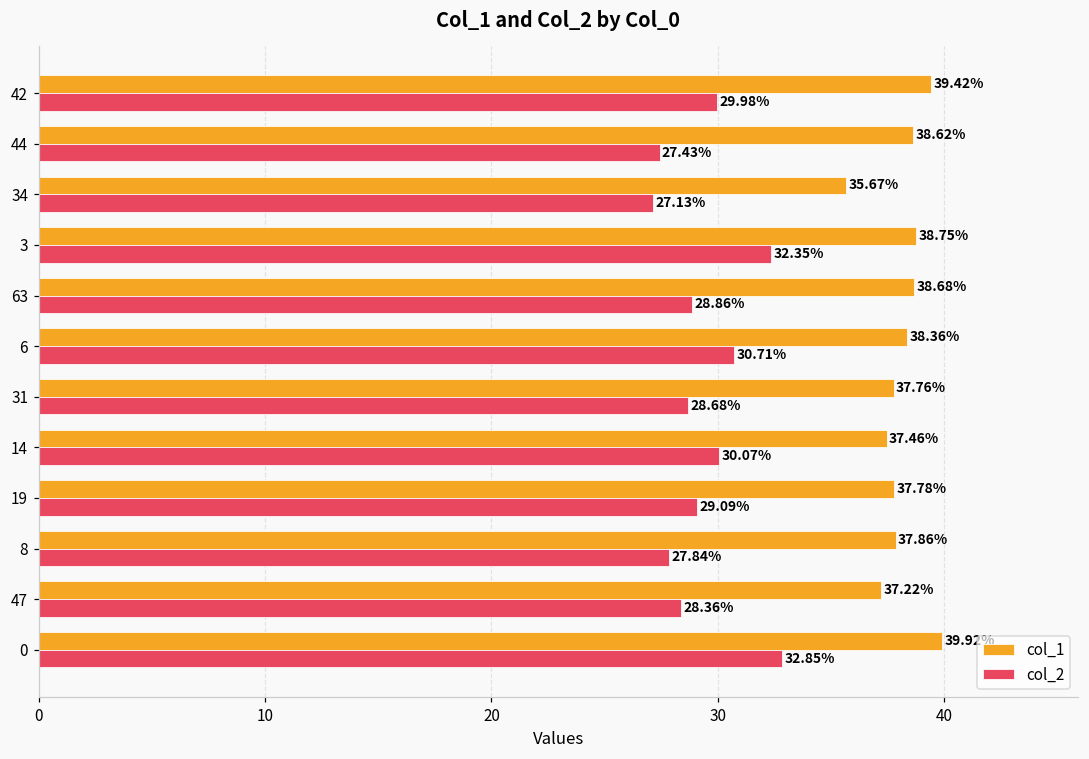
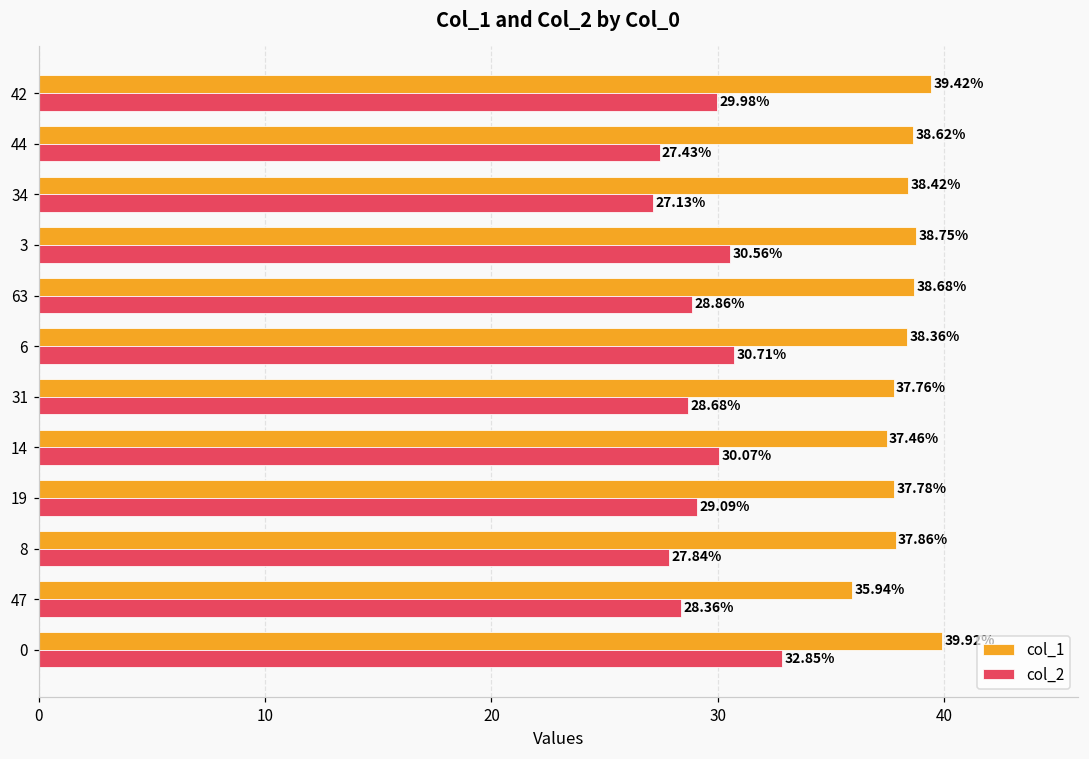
  {
    "col_1": {
      "42": "39.42%",
      "44": "38.62%",
-     "34": "35.67%",
+     "34": "38.42%",
      "3": "38.75%",
      "63": "38.68%",
      "6": "38.36%",
      "31": "37.76%",
      "14": "37.46%",
      "19": "37.78%",
      "8": "37.86%",
-     "47": "37.22%"
+     "47": "35.94%"
    },
    "col_2": {
      "42": "29.98%",
      "44": "27.43%",
      "34": "27.13%",
-     "3": "32.35%",
+     "3": "30.56%",
      "63": "28.86%",
      "6": "30.71%",
      "31": "28.68%",
      "14": "30.07%",
      "19": "29.09%",
      "8": "27.84%",
      "47": "28.36%",
      "0": "32.85%"
    }
  }
